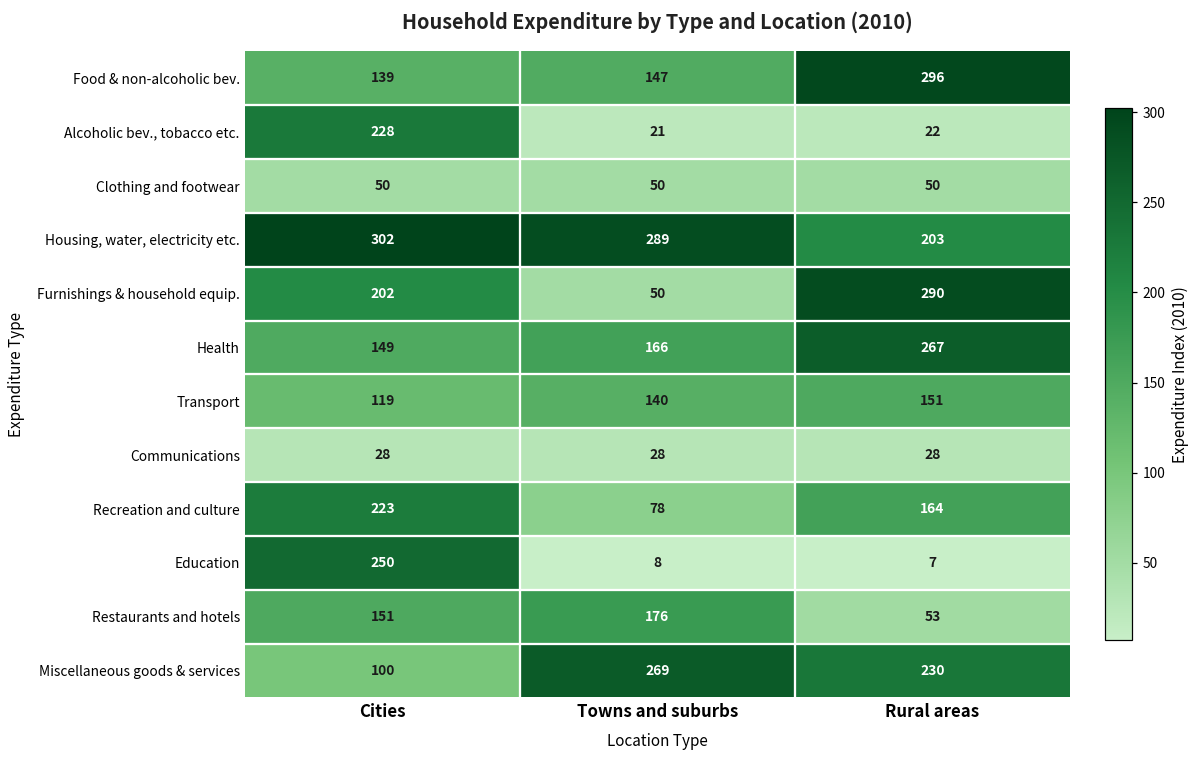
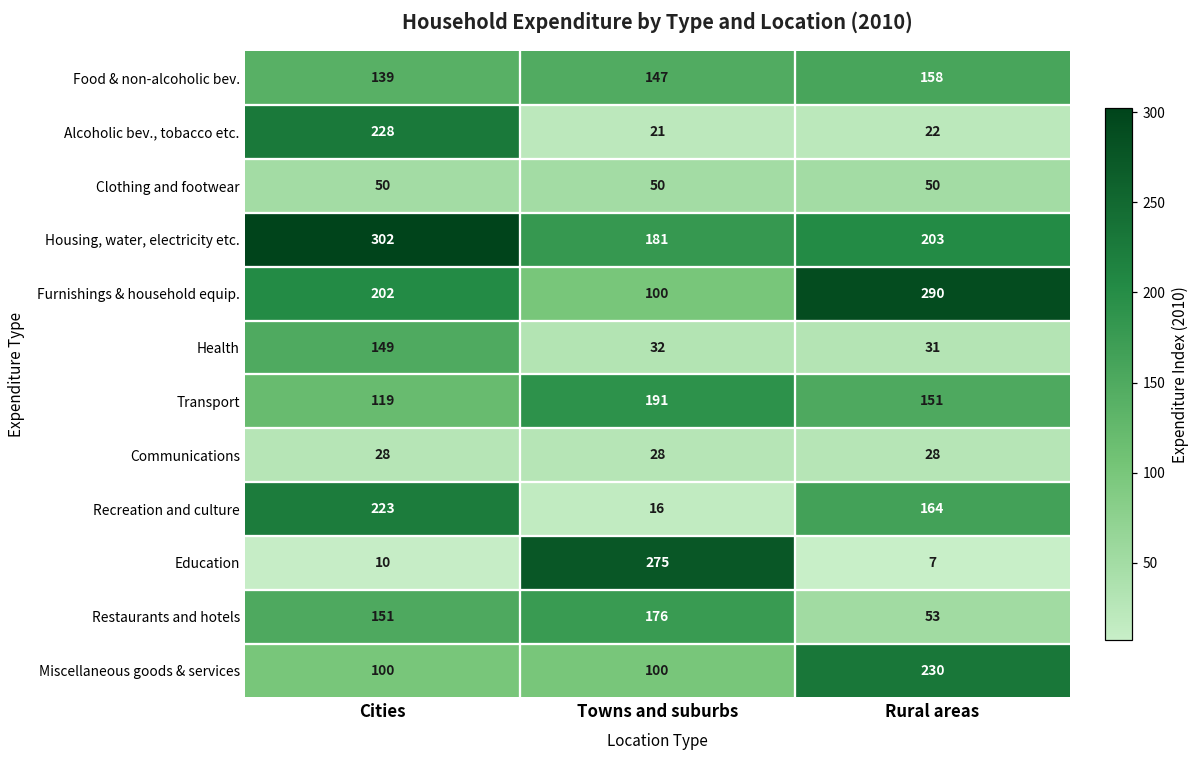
  {
    "Food & non-alcoholic bev.": {
      "Cities": 139,
      "Towns and suburbs": 147,
-     "Rural areas": 296
+     "Rural areas": 158
    },
    "Alcoholic bev., tobacco etc.": {
      "Cities": 228,
      "Towns and suburbs": 21,
      "Rural areas": 22
    },
    "Clothing and footwear": {
      "Cities": 50,
      "Towns and suburbs": 50,
      "Rural areas": 50
    },
    "Housing, water, electricity etc.": {
      "Cities": 302,
-     "Towns and suburbs": 289,
+     "Towns and suburbs": 181,
      "Rural areas": 203
    },
    "Furnishings & household equip.": {
      "Cities": 202,
-     "Towns and suburbs": 50,
+     "Towns and suburbs": 100,
      "Rural areas": 290
    },
    "Health": {
      "Cities": 149,
-     "Towns and suburbs": 166,
-     "Rural areas": 267
+     "Towns and suburbs": 32,
+     "Rural areas": 31
    },
    "Transport": {
      "Cities": 119,
-     "Towns and suburbs": 140,
+     "Towns and suburbs": 191,
      "Rural areas": 151
    },
    "Communications": {
      "Cities": 28,
      "Towns and suburbs": 28,
      "Rural areas": 28
    },
    "Recreation and culture": {
      "Cities": 223,
-     "Towns and suburbs": 78,
+     "Towns and suburbs": 16,
      "Rural areas": 164
    },
    "Education": {
-     "Cities": 250,
-     "Towns and suburbs": 8,
+     "Cities": 10,
+     "Towns and suburbs": 275,
      "Rural areas": 7
    },
    "Restaurants and hotels": {
      "Cities": 151,
      "Towns and suburbs": 176,
      "Rural areas": 53
    },
    "Miscellaneous goods & services": {
      "Cities": 100,
-     "Towns and suburbs": 269,
+     "Towns and suburbs": 100,
      "Rural areas": 230
    }
  }
